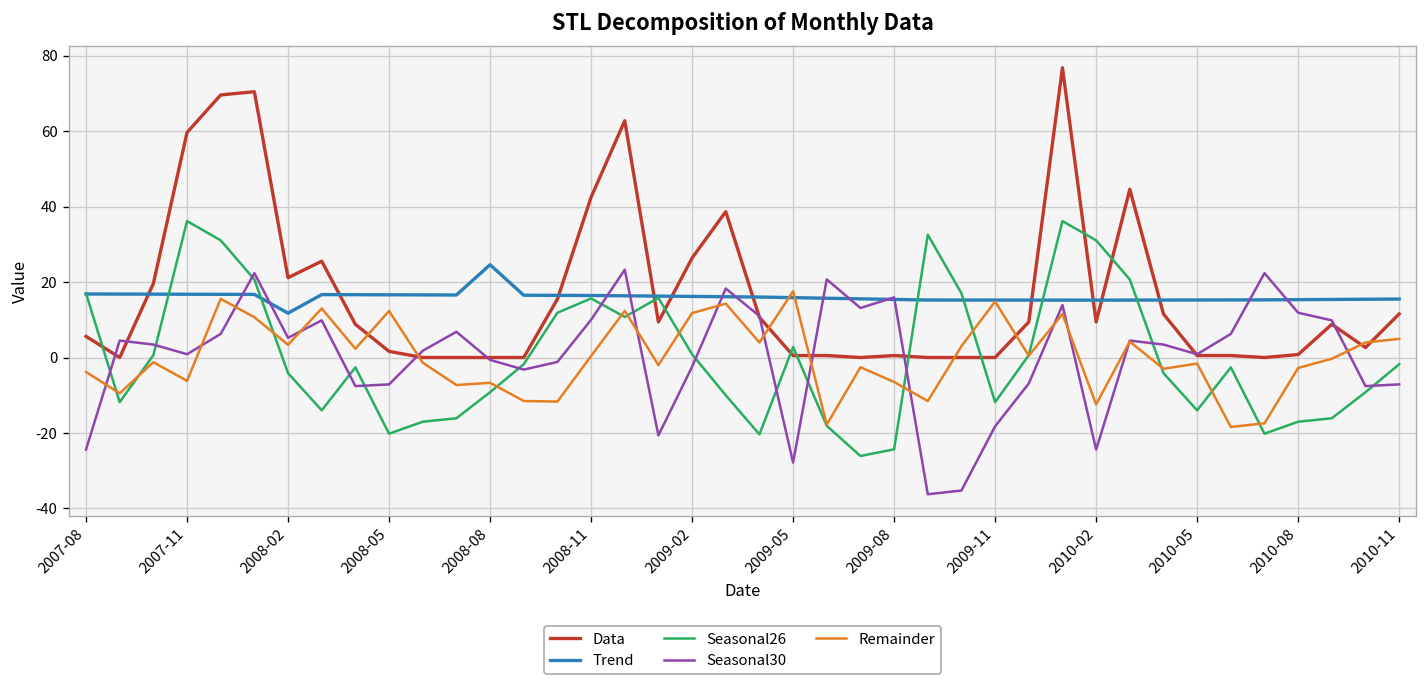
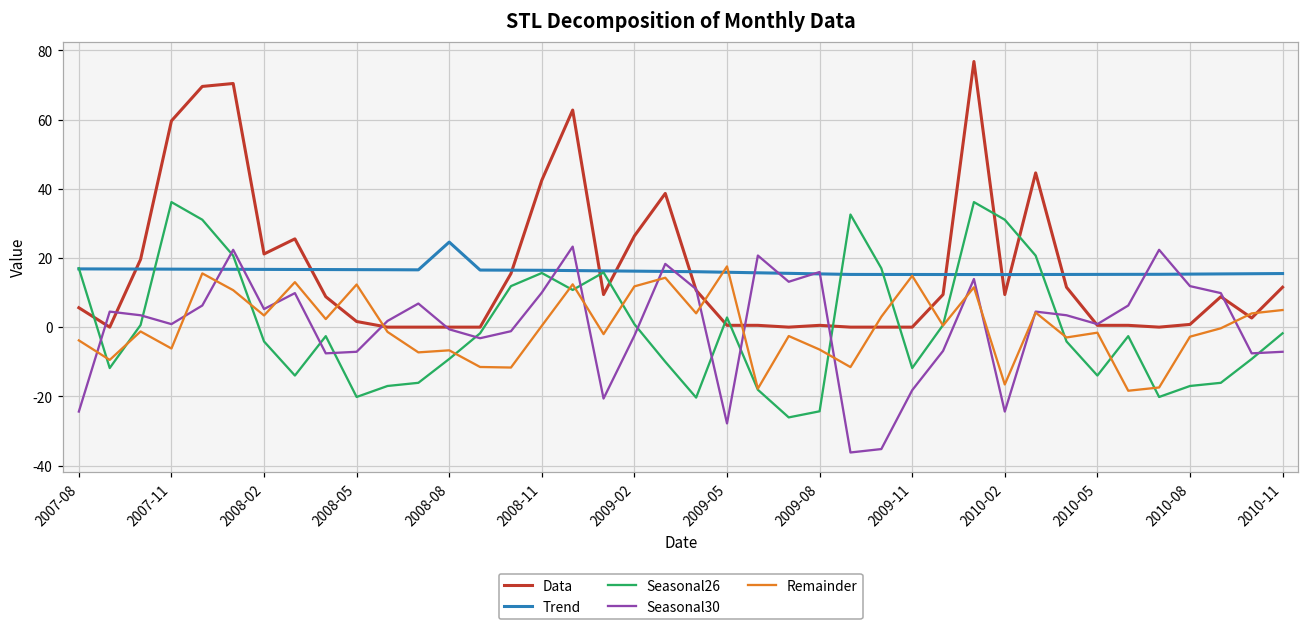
  {
    "Data": {
      "2007-08": 6,
      "2007-11": 60,
      "2008-02": 21,
      "2008-05": 2,
      "2008-11": 42,
      "2009-02": 26,
      "2009-05": 1,
      "2009-08": 1,
      "2009-11": 0,
      "2010-02": 9,
      "2010-08": 1,
      "2010-11": 12
    },
    "Trend": {
      "2007-11": 17,
-     "2008-02": 12,
+     "2008-02": 17,
      "2008-05": 17,
      "2008-08": 25,
      "2009-02": 16,
      "2009-05": 16,
      "2010-02": 15,
      "2010-05": 15,
      "2010-08": 15,
      "2010-11": 15
    },
    "Seasonal26": {
      "2007-11": 36,
      "2008-02": -4,
      "2008-05": -20,
      "2008-08": -9,
      "2009-02": 1,
      "2009-05": 3,
      "2009-08": -24,
      "2009-11": -12,
      "2010-02": 31,
      "2010-05": -14,
      "2010-08": -17,
      "2010-11": -2
    },
    "Seasonal30": {
      "2007-08": -24,
      "2007-11": 1,
      "2008-02": 5,
      "2008-05": -7,
      "2008-11": 10,
      "2009-02": -2,
      "2009-05": -28,
      "2009-11": -18,
      "2010-02": -24,
      "2010-08": 12,
      "2010-11": -7
    },
    "Remainder": {
      "2007-08": -4,
      "2007-11": -6,
      "2008-02": 3,
      "2008-05": 12,
      "2008-08": -7,
      "2008-11": 0,
      "2009-02": 12,
      "2009-05": 18,
      "2009-08": -6,
-     "2010-02": -12,
+     "2010-02": -17,
      "2010-05": -2,
      "2010-08": -3,
      "2010-11": 5
    }
  }
